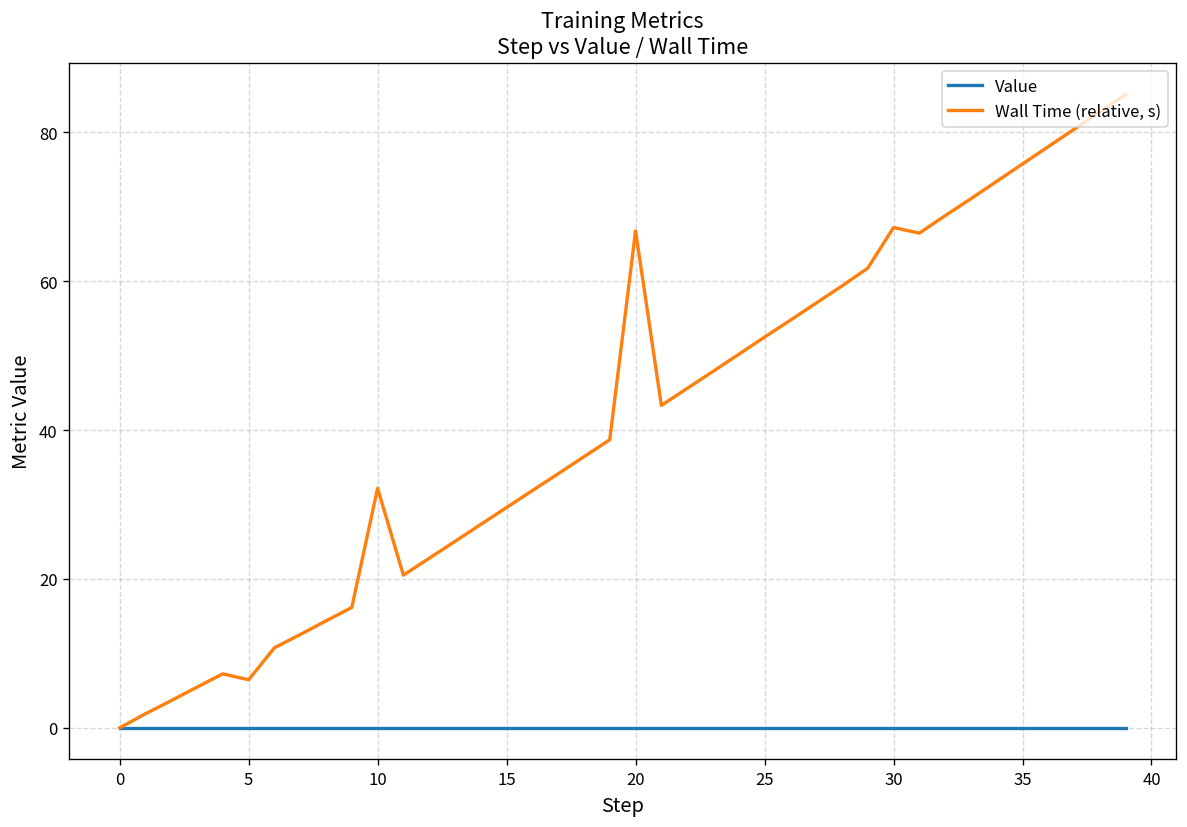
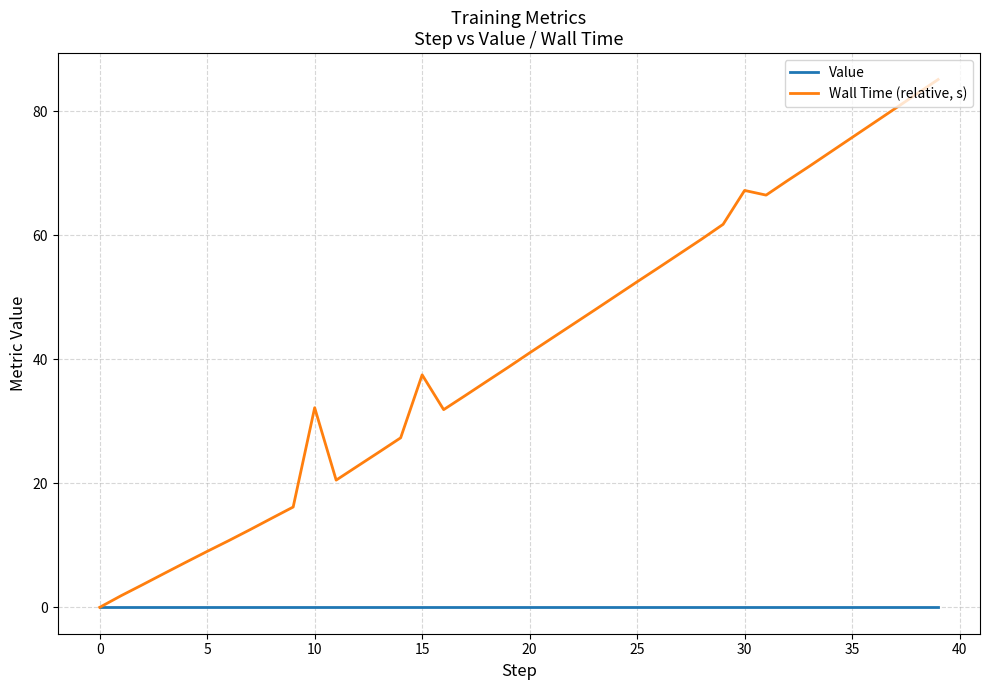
  {
    "Value": {
      "5": 0,
      "10": 0,
      "15": 0,
      "20": 0,
      "25": 0,
      "30": 0,
      "35": 0
    },
    "Wall Time (relative, s)": {
-     "5": 6,
+     "5": 9,
      "10": 32,
-     "15": 30,
-     "20": 67,
+     "15": 37,
+     "20": 41,
      "25": 52,
      "30": 67,
      "35": 76
    }
  }
